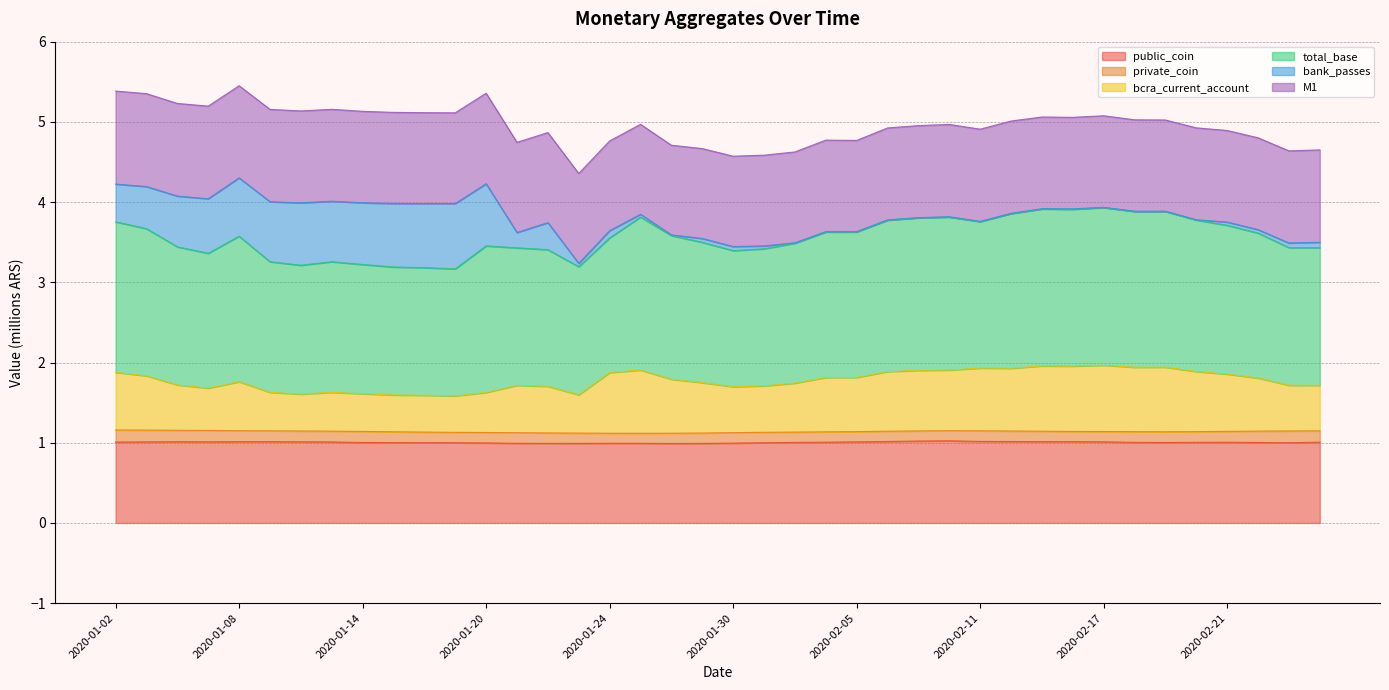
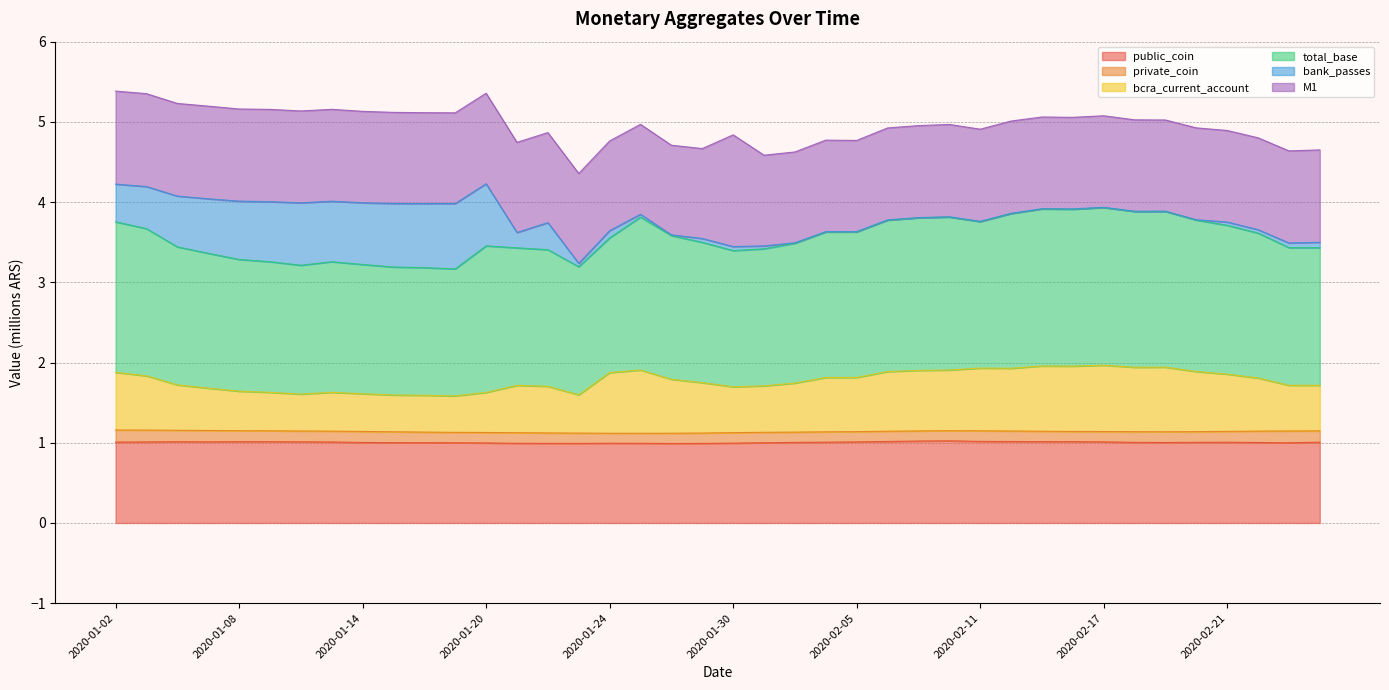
  {
    "bcra_current_account": {
      "2020-01-02": 0.7,
-     "2020-01-08": 0.6,
+     "2020-01-08": 0.5,
      "2020-01-14": 0.5,
      "2020-01-20": 0.5,
      "2020-01-24": 0.8,
      "2020-01-30": 0.6,
      "2020-02-05": 0.7,
      "2020-02-11": 0.8,
      "2020-02-17": 0.8,
      "2020-02-21": 0.7
    },
    "total_base": {
      "2020-01-02": 1.9,
-     "2020-01-08": 1.8,
+     "2020-01-08": 1.6,
      "2020-01-14": 1.6,
      "2020-01-20": 1.8,
      "2020-01-24": 1.7,
      "2020-01-30": 1.7,
      "2020-02-21": 1.9
    },
    "bank_passes": {
      "2020-01-02": 0.5,
      "2020-01-08": 0.7,
      "2020-01-14": 0.8,
      "2020-01-20": 0.8,
      "2020-01-24": 0.1,
      "2020-01-30": 0.1,
      "2020-02-21": 0.0
    },
    "M1": {
      "2020-01-02": 1.2,
      "2020-01-08": 1.1,
      "2020-01-14": 1.1,
      "2020-01-20": 1.1,
      "2020-01-24": 1.1,
-     "2020-01-30": 1.1,
+     "2020-01-30": 1.4,
      "2020-02-05": 1.1,
      "2020-02-11": 1.1,
      "2020-02-17": 1.1,
      "2020-02-21": 1.1
    }
  }
